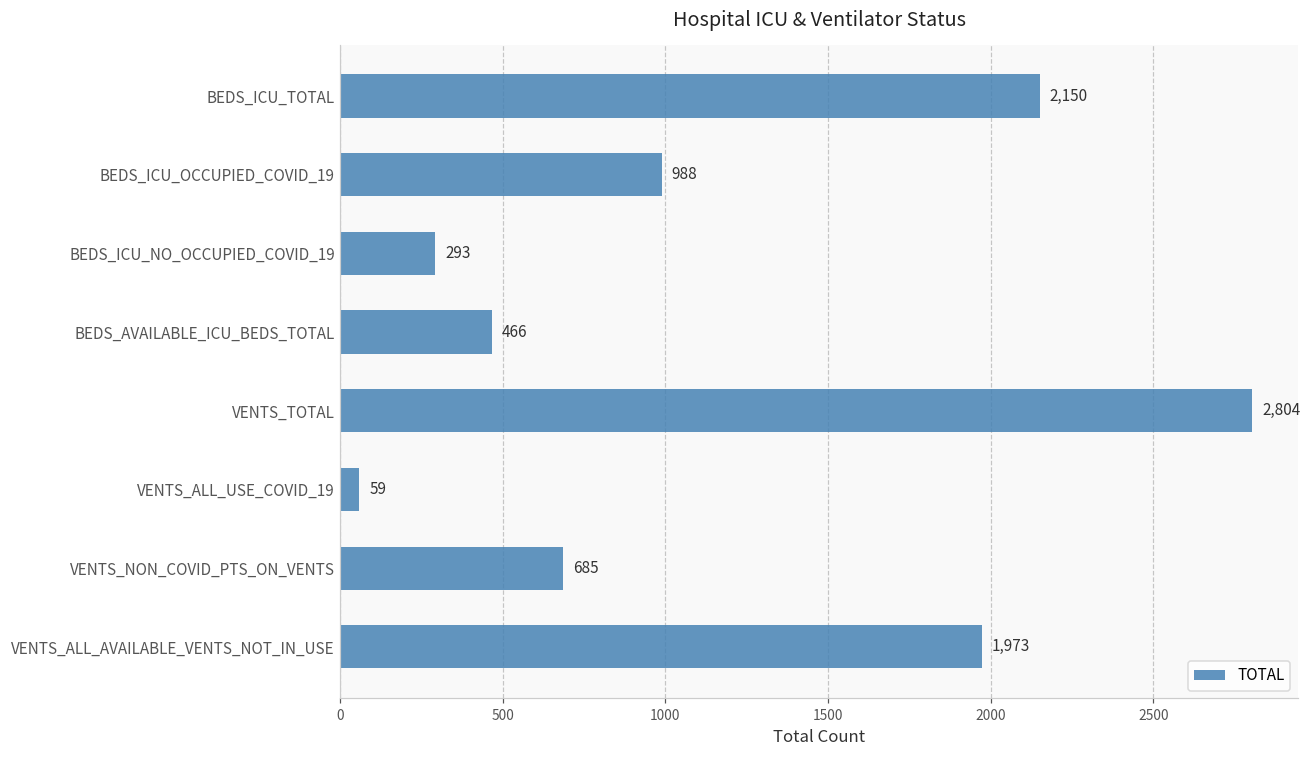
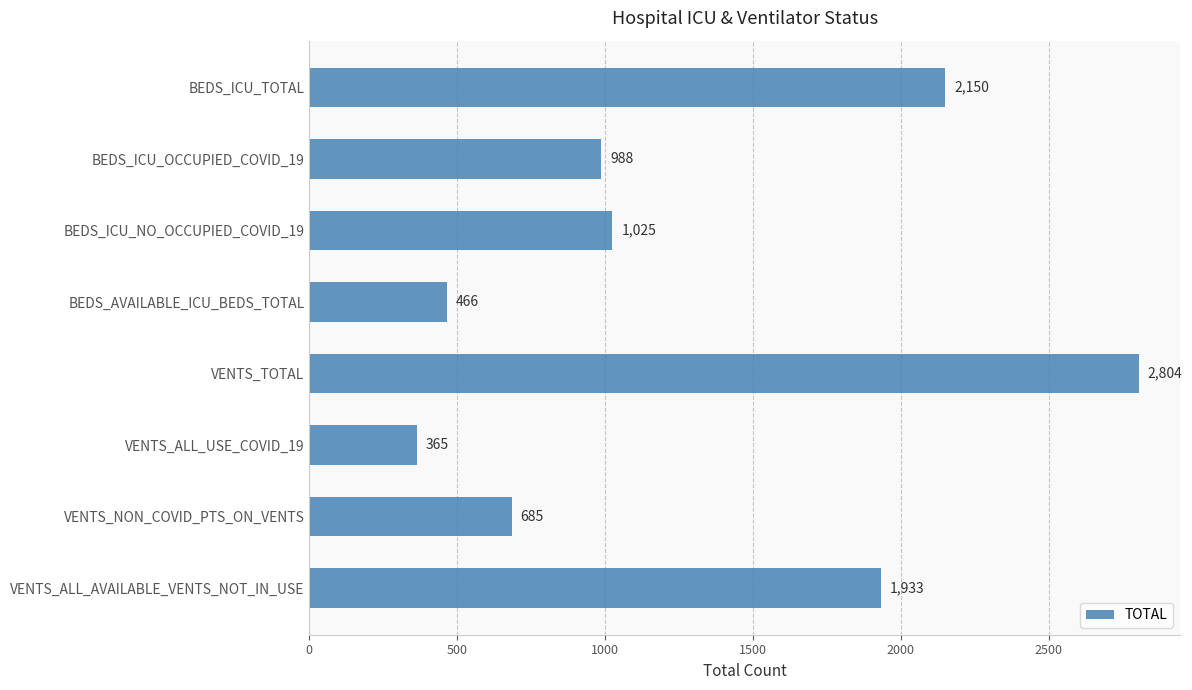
  {
    "BEDS_ICU_TOTAL": "2,150",
    "BEDS_ICU_OCCUPIED_COVID_19": "988",
-   "BEDS_ICU_NO_OCCUPIED_COVID_19": "293",
+   "BEDS_ICU_NO_OCCUPIED_COVID_19": "1,025",
    "BEDS_AVAILABLE_ICU_BEDS_TOTAL": "466",
    "VENTS_TOTAL": "2,804",
-   "VENTS_ALL_USE_COVID_19": "59",
+   "VENTS_ALL_USE_COVID_19": "365",
    "VENTS_NON_COVID_PTS_ON_VENTS": "685",
-   "VENTS_ALL_AVAILABLE_VENTS_NOT_IN_USE": "1,973"
+   "VENTS_ALL_AVAILABLE_VENTS_NOT_IN_USE": "1,933"
  }
